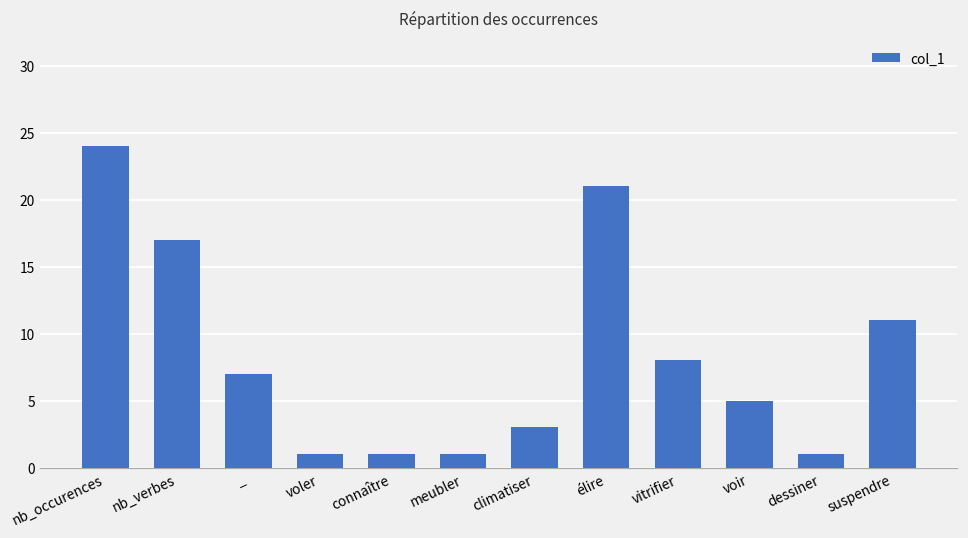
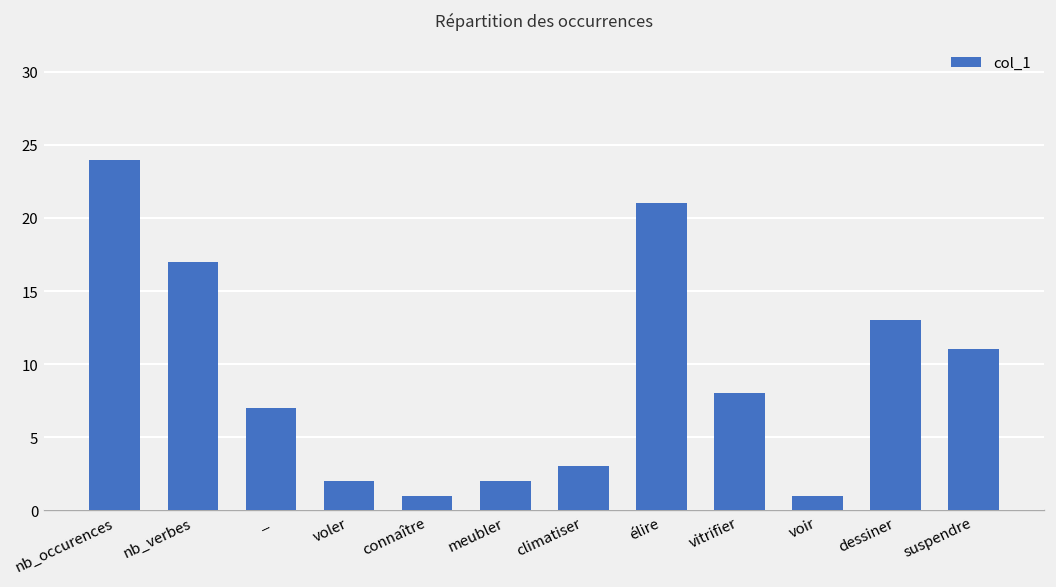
  {
    "nb_occurences": 24,
    "nb_verbes": 17,
    "_": 7,
-   "voler": 1,
+   "voler": 2,
    "connaître": 1,
-   "meubler": 1,
+   "meubler": 2,
    "climatiser": 3,
    "élire": 21,
    "vitrifier": 8,
-   "voir": 5,
-   "dessiner": 1,
+   "voir": 1,
+   "dessiner": 13,
    "suspendre": 11
  }
